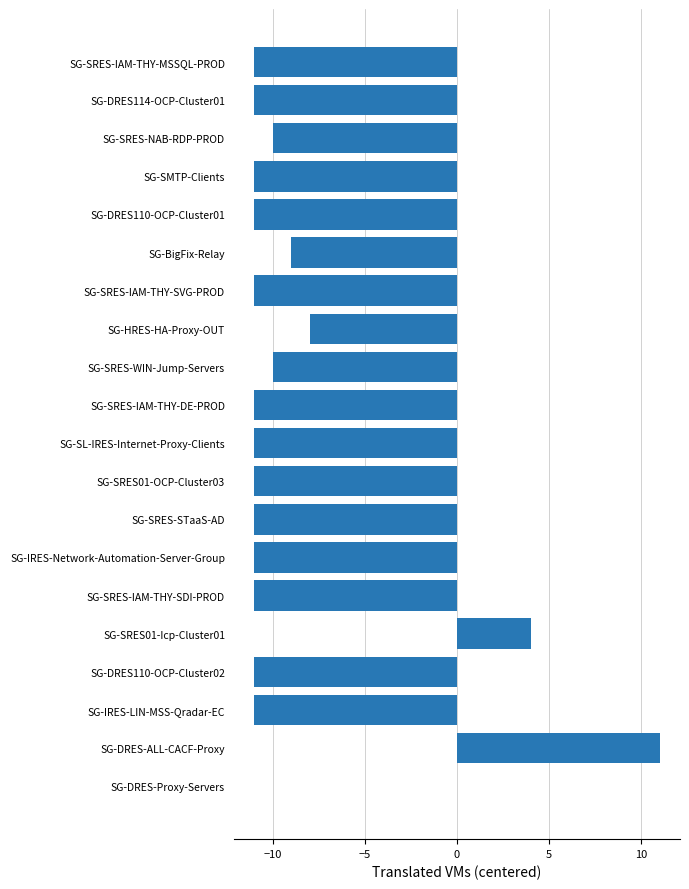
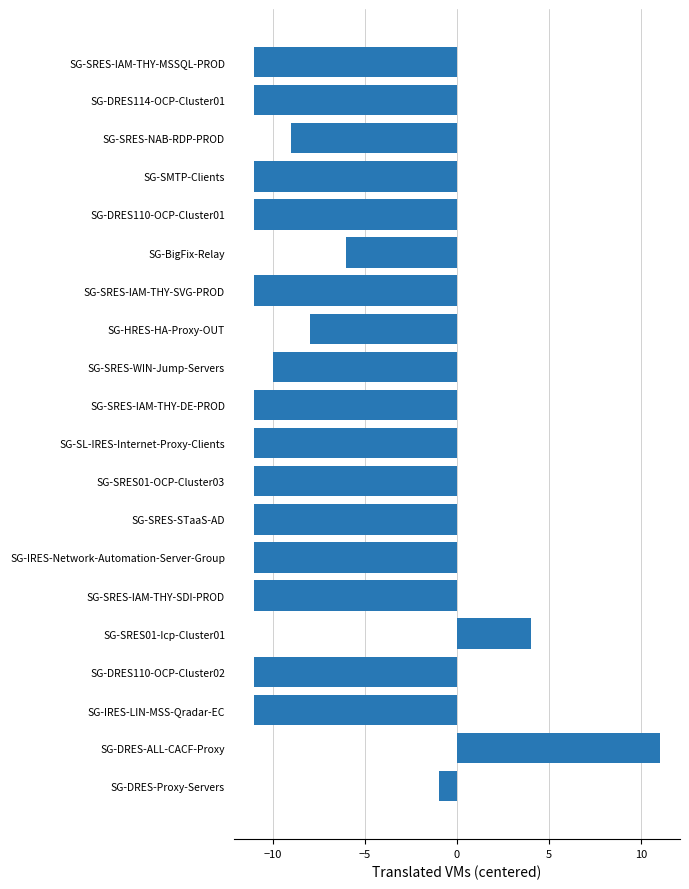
  {
    "SG-SRES-IAM-THY-MSSQL-PROD": -11.0,
    "SG-DRES114-OCP-Cluster01": -11.0,
-   "SG-SRES-NAB-RDP-PROD": -10.0,
+   "SG-SRES-NAB-RDP-PROD": -9.0,
    "SG-SMTP-Clients": -11.0,
    "SG-DRES110-OCP-Cluster01": -11.0,
-   "SG-BigFix-Relay": -9.0,
+   "SG-BigFix-Relay": -6.0,
    "SG-SRES-IAM-THY-SVG-PROD": -11.0,
    "SG-HRES-HA-Proxy-OUT": -8.0,
    "SG-SRES-WIN-Jump-Servers": -10.0,
    "SG-SRES-IAM-THY-DE-PROD": -11.0,
    "SG-SL-IRES-Internet-Proxy-Clients": -11.0,
    "SG-SRES01-OCP-Cluster03": -11.0,
    "SG-SRES-STaaS-AD": -11.0,
    "SG-IRES-Network-Automation-Server-Group": -11.0,
    "SG-SRES-IAM-THY-SDI-PROD": -11.0,
    "SG-SRES01-Icp-Cluster01": 4.0,
    "SG-DRES110-OCP-Cluster02": -11.0,
    "SG-IRES-LIN-MSS-Qradar-EC": -11.0,
    "SG-DRES-ALL-CACF-Proxy": 11.0,
-   "SG-DRES-Proxy-Servers": 0.0
+   "SG-DRES-Proxy-Servers": -1.0
  }
